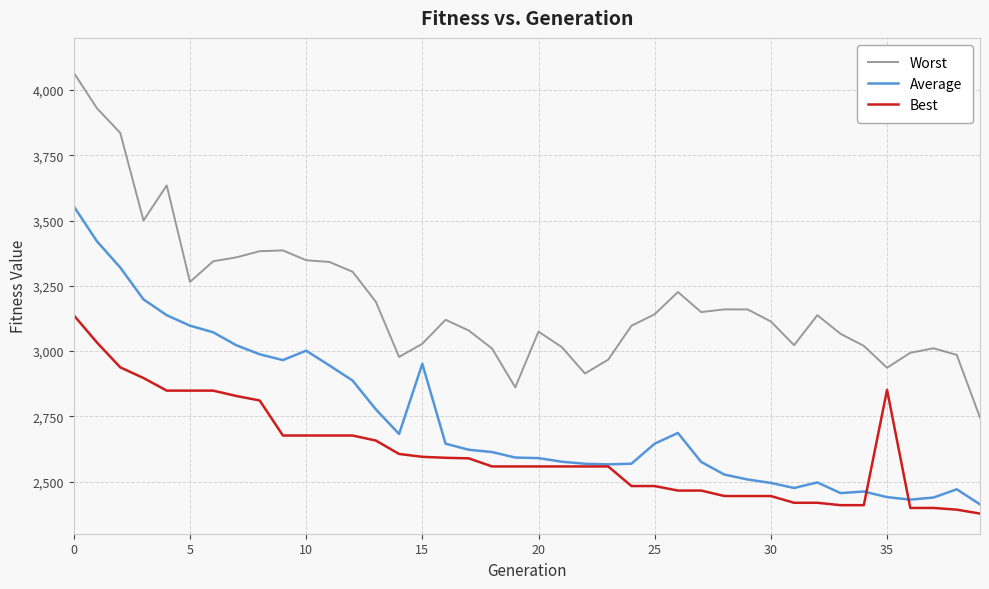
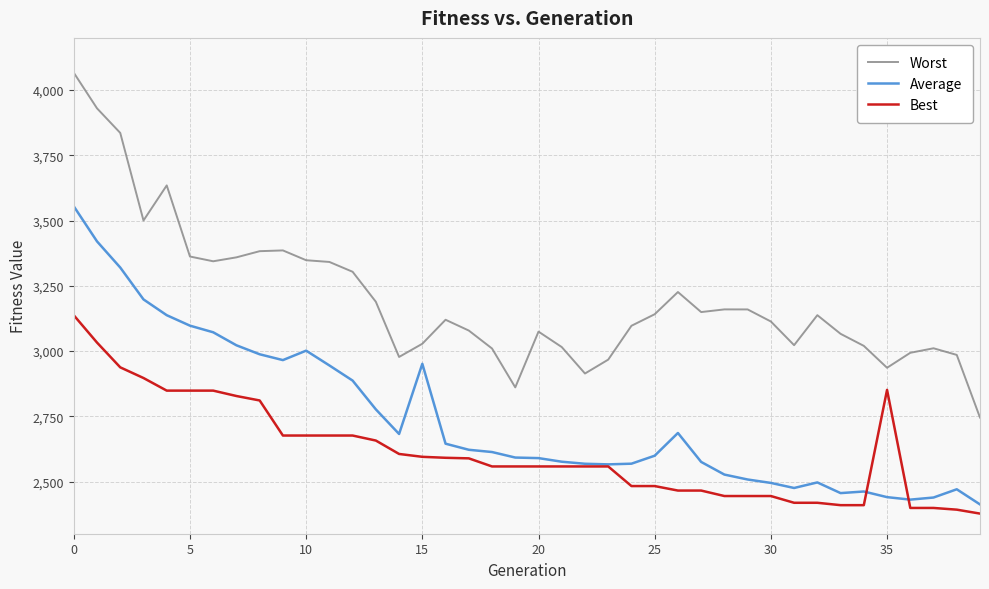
  {
    "Worst": {
      "0": "4,070",
-     "5": "3,260",
+     "5": "3,360",
      "10": "3,350",
      "15": "3,030",
      "20": "3,070",
      "25": "3,140",
      "30": "3,110",
      "35": "2,940"
    },
    "Average": {
      "0": "3,550",
      "5": "3,100",
      "10": "3,000",
      "15": "2,950",
      "20": "2,590",
-     "25": "2,650",
+     "25": "2,600",
      "30": "2,490",
      "35": "2,440"
    },
    "Best": {
      "0": "3,140",
      "5": "2,850",
      "10": "2,680",
      "15": "2,590",
      "20": "2,560",
      "25": "2,480",
      "30": "2,440",
      "35": "2,850"
    }
  }
